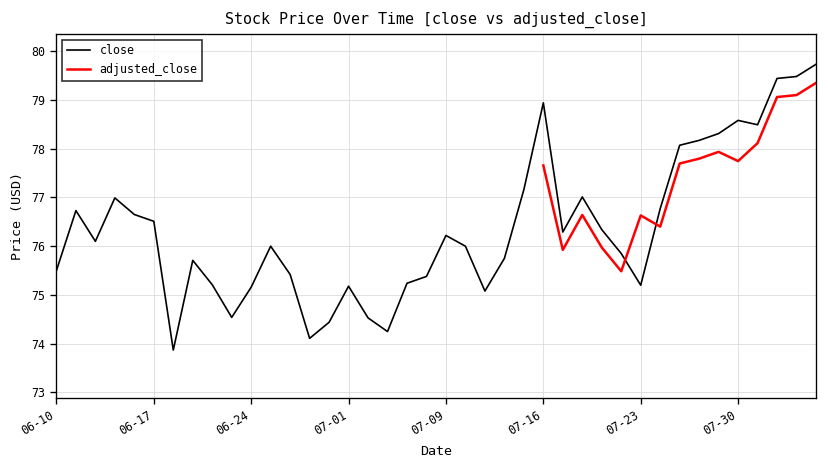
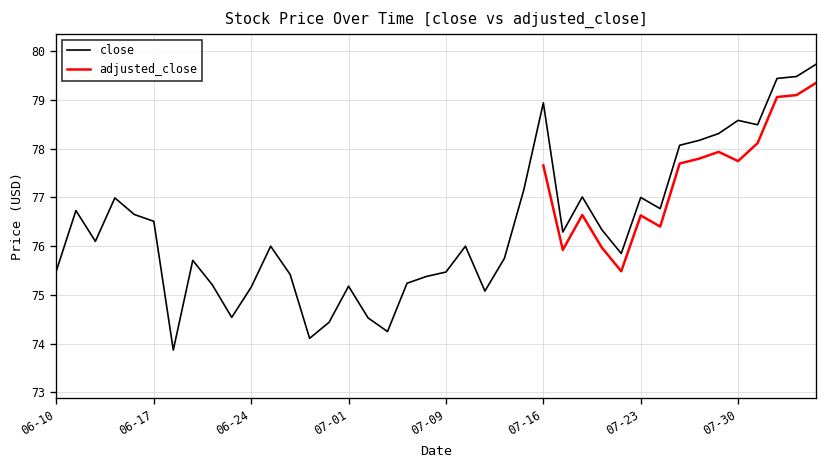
  {
    "close": {
      "06-10": 75.5,
      "06-17": 76.5,
      "06-24": 75.2,
      "07-01": 75.2,
-     "07-09": 76.2,
+     "07-09": 75.5,
      "07-16": 78.9,
-     "07-23": 75.2,
+     "07-23": 77.0,
      "07-30": 78.6
    },
    "adjusted_close": {
      "07-16": 77.7,
      "07-23": 76.6,
      "07-30": 77.7
    }
  }
